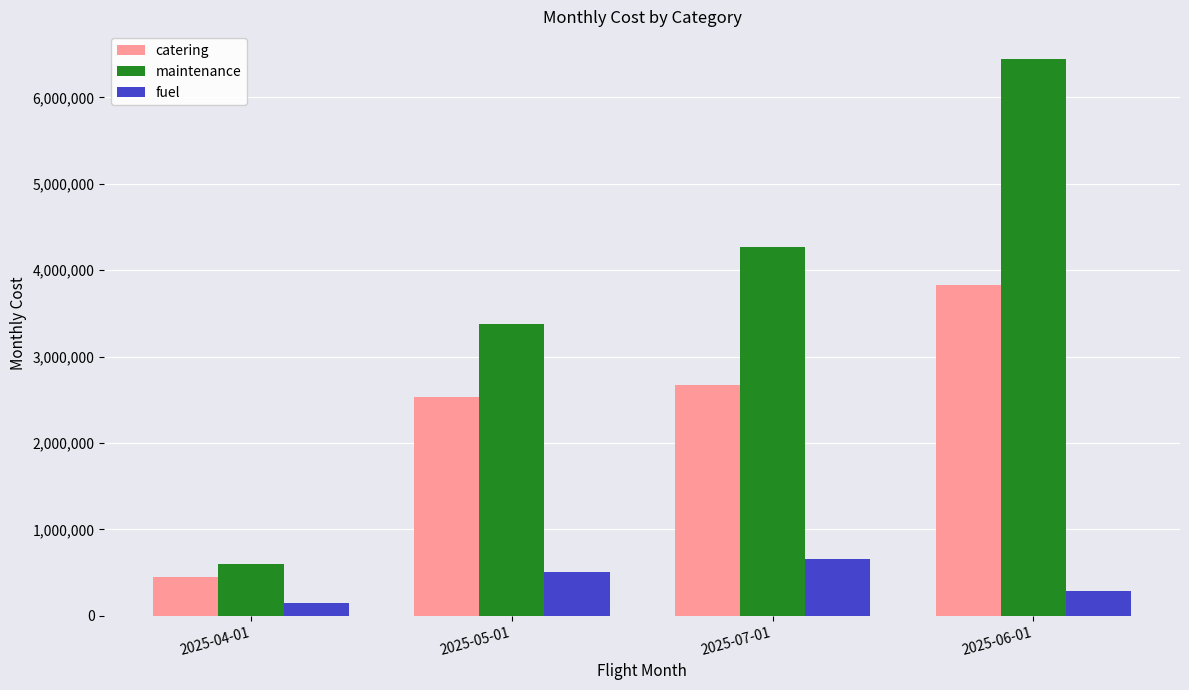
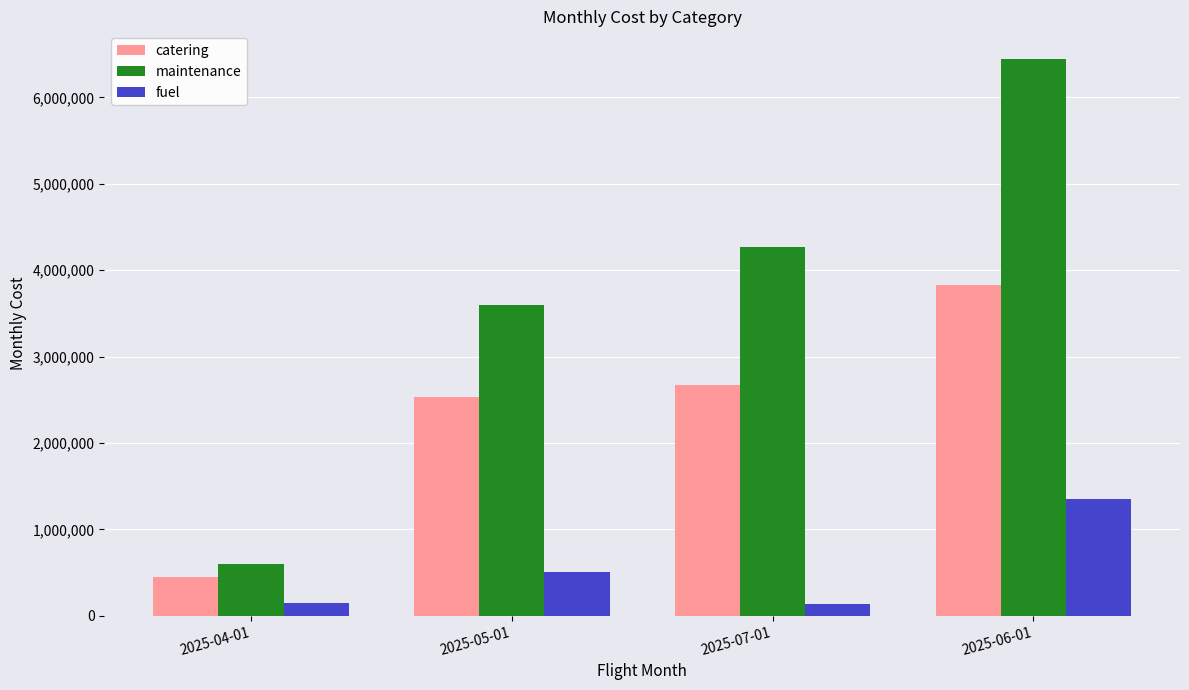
  {
    "catering": {
      "2025-04-01": "400,000",
      "2025-05-01": "2,500,000",
      "2025-07-01": "2,700,000",
      "2025-06-01": "3,800,000"
    },
    "maintenance": {
      "2025-04-01": "600,000",
-     "2025-05-01": "3,400,000",
+     "2025-05-01": "3,600,000",
      "2025-07-01": "4,300,000",
      "2025-06-01": "6,400,000"
    },
    "fuel": {
      "2025-04-01": "100,000",
      "2025-05-01": "500,000",
-     "2025-07-01": "700,000",
-     "2025-06-01": "300,000"
+     "2025-07-01": "100,000",
+     "2025-06-01": "1,300,000"
    }
  }
